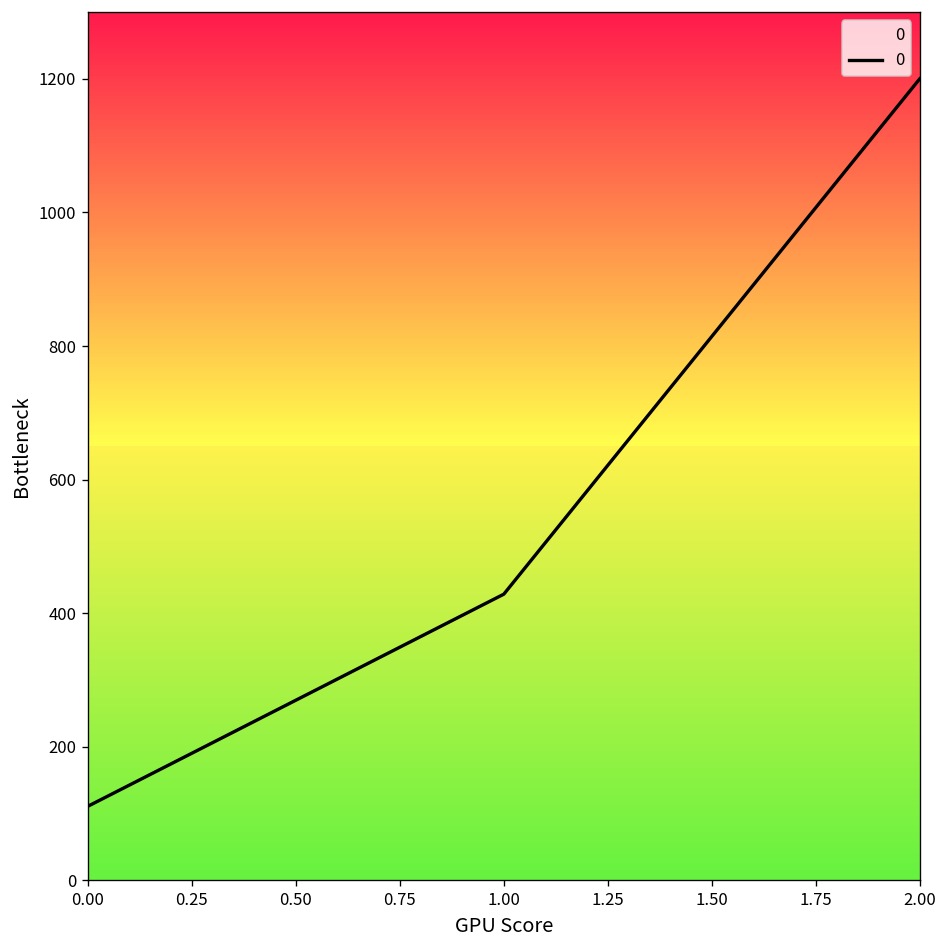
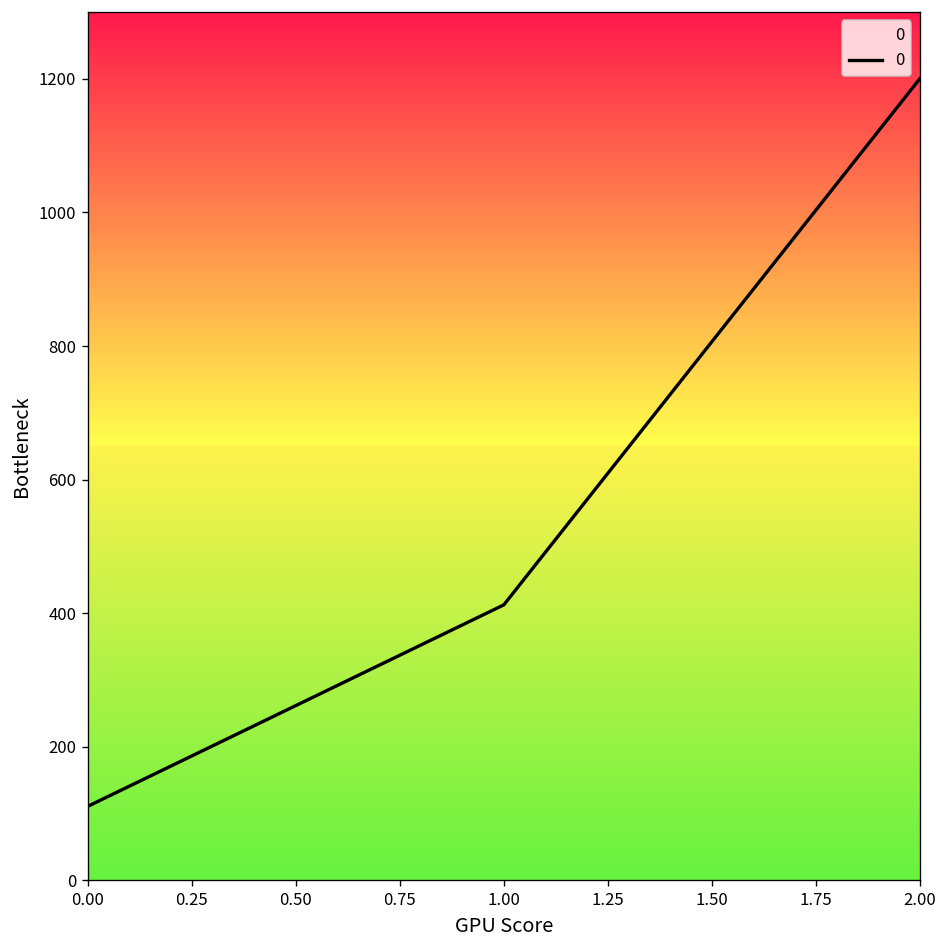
  {
    "0.00": 110,
-   "1.00": 430,
+   "1.00": 410,
    "2.00": 1200
  }
